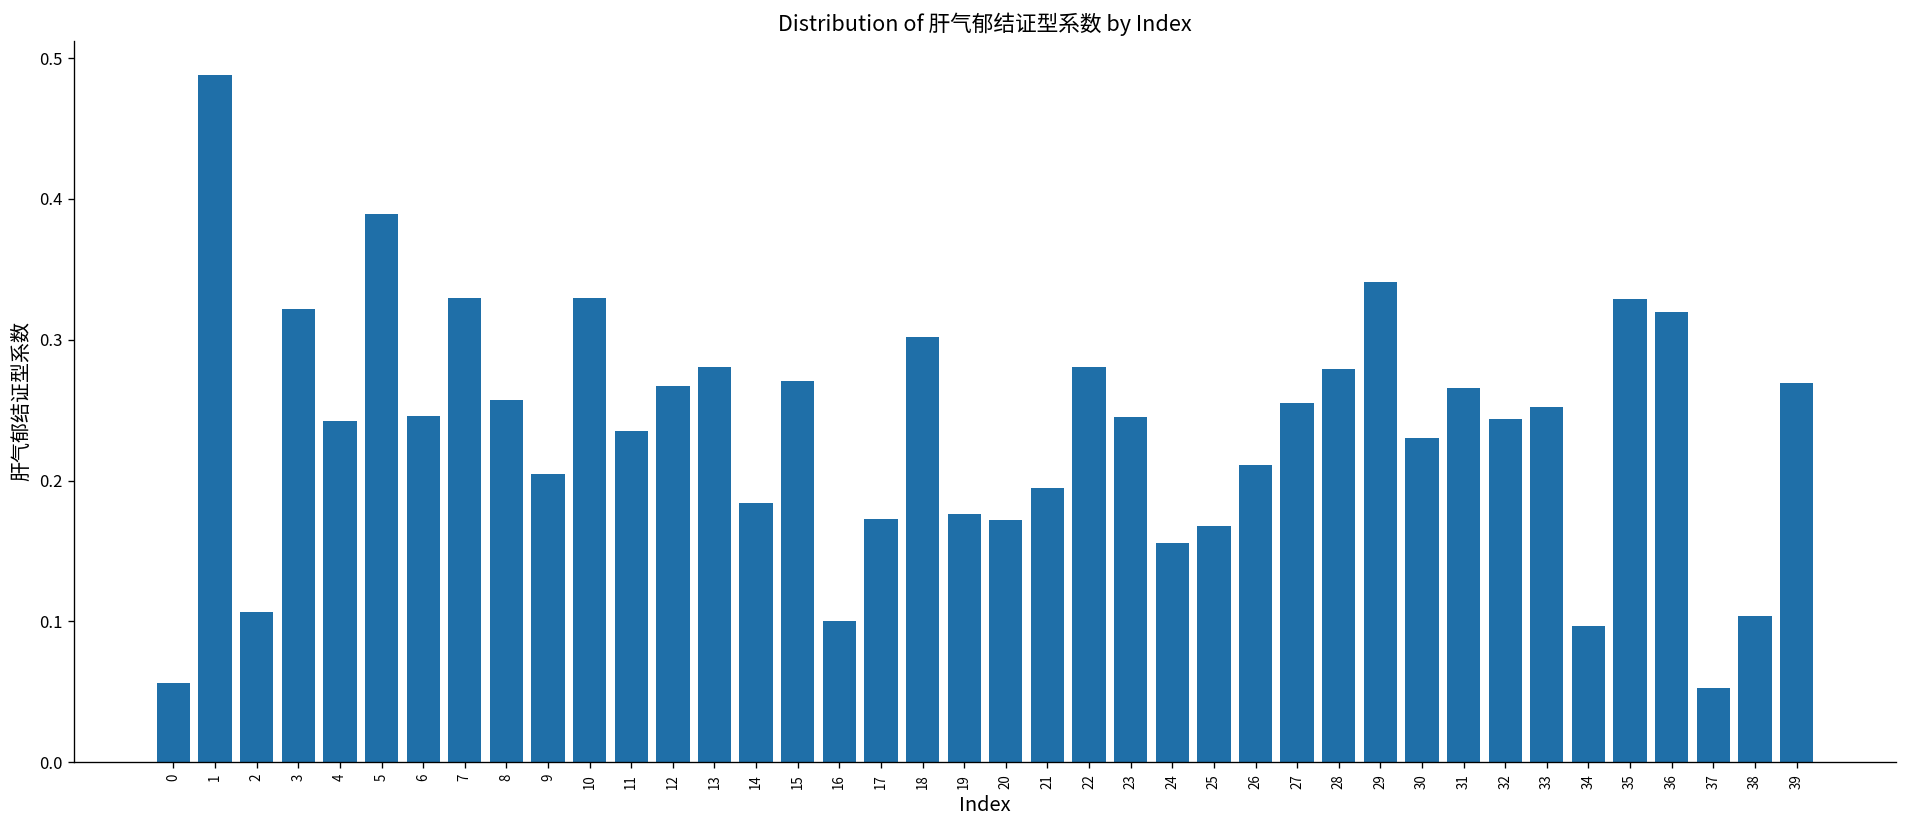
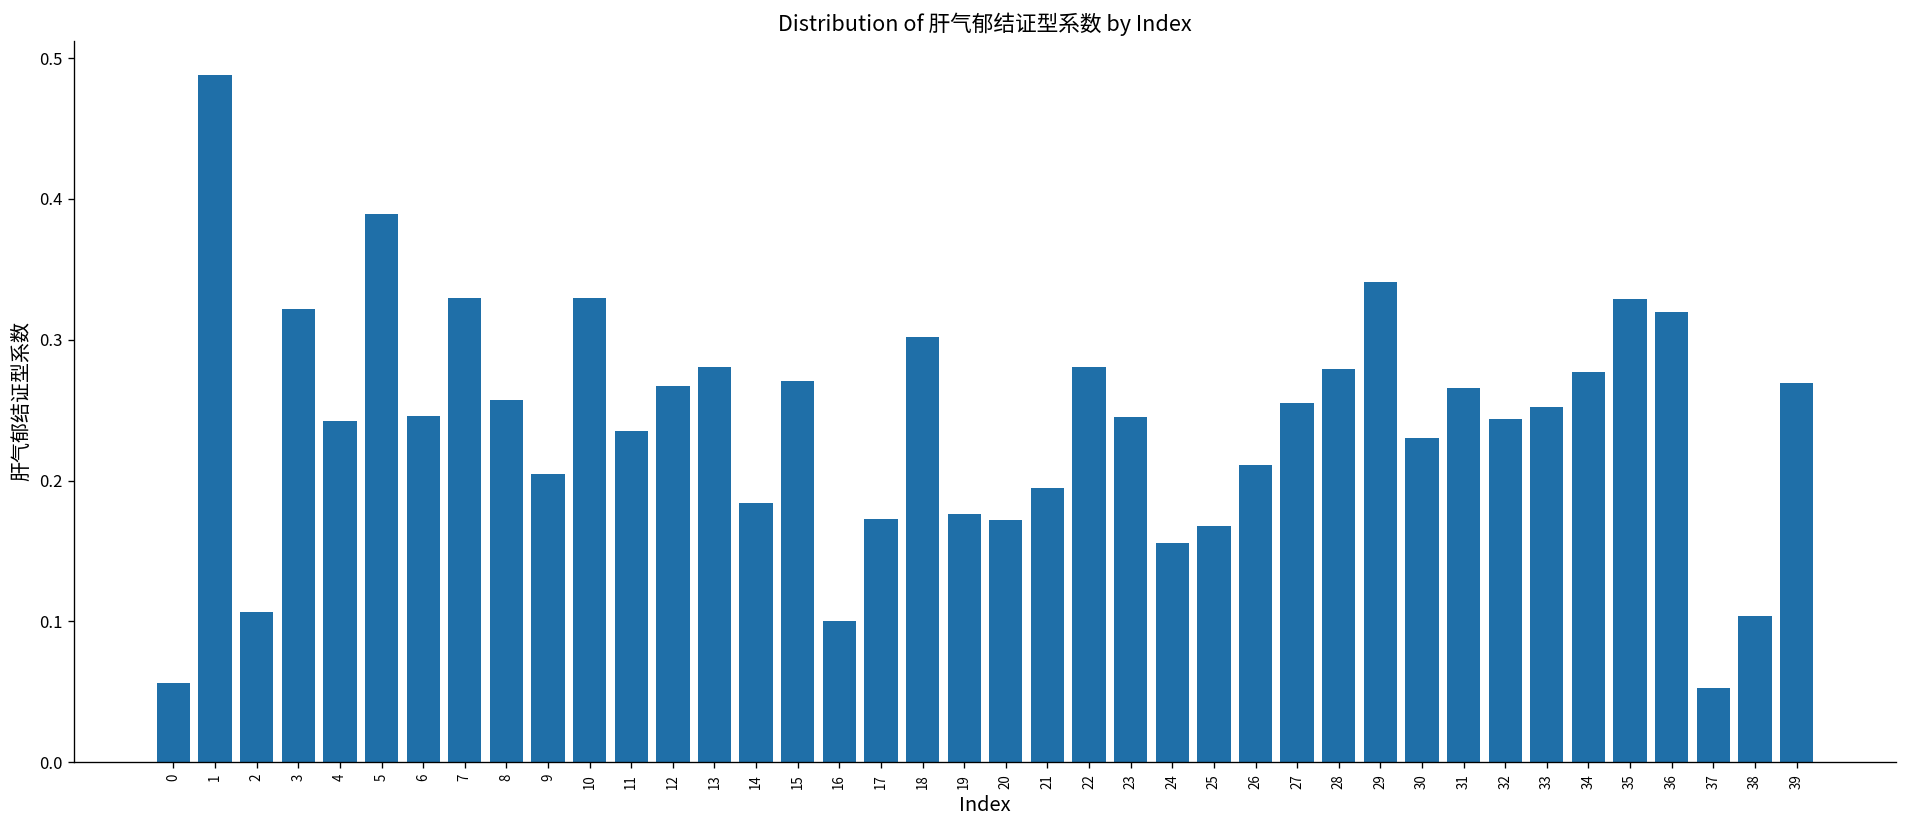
  {
    "0": 0.056,
    "1": 0.488,
    "2": 0.107,
    "3": 0.322,
    "4": 0.242,
    "5": 0.389,
    "6": 0.246,
    "7": 0.330,
    "8": 0.257,
    "9": 0.205,
    "10": 0.330,
    "11": 0.235,
    "12": 0.267,
    "13": 0.281,
    "14": 0.184,
    "15": 0.271,
    "16": 0.100,
    "17": 0.173,
    "18": 0.302,
    "19": 0.176,
    "20": 0.172,
    "21": 0.195,
    "22": 0.281,
    "23": 0.245,
    "24": 0.156,
    "25": 0.168,
    "26": 0.211,
    "27": 0.255,
    "28": 0.279,
    "29": 0.341,
    "30": 0.230,
    "31": 0.266,
    "32": 0.244,
    "33": 0.252,
-   "34": 0.097,
+   "34": 0.277,
    "35": 0.329,
    "36": 0.320,
    "37": 0.053,
    "38": 0.104,
    "39": 0.269
  }
